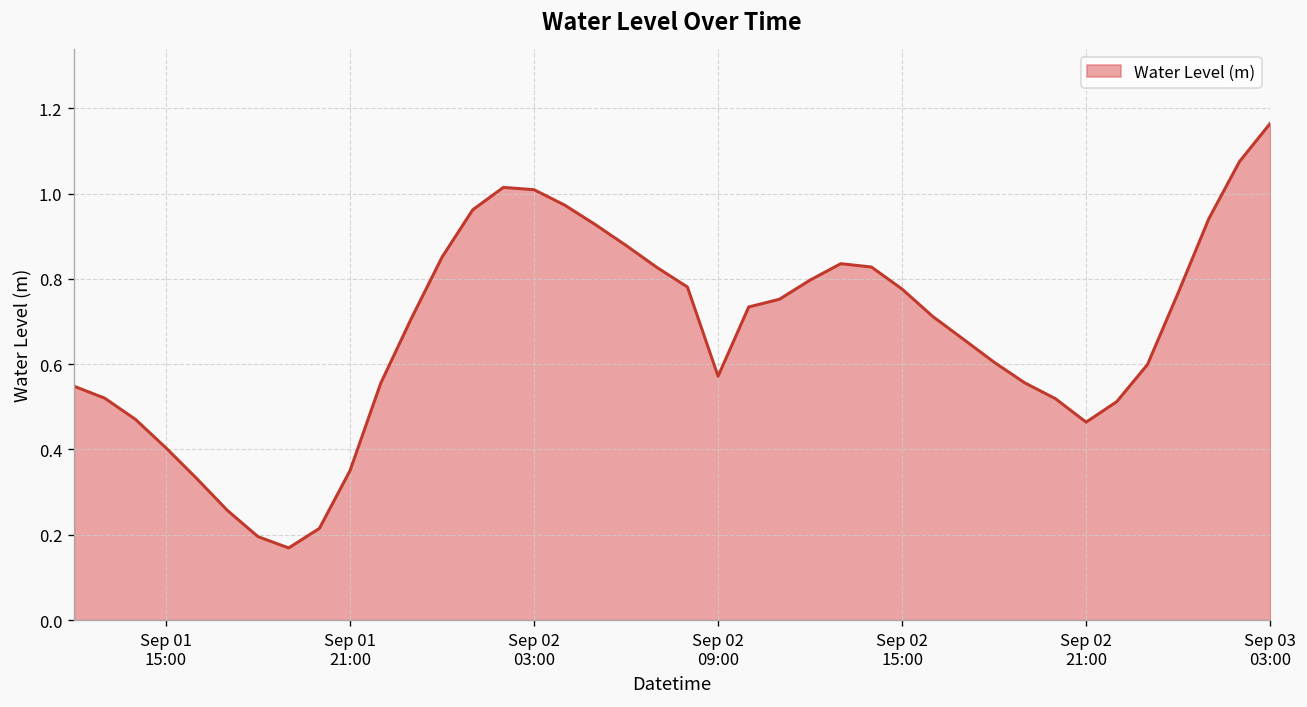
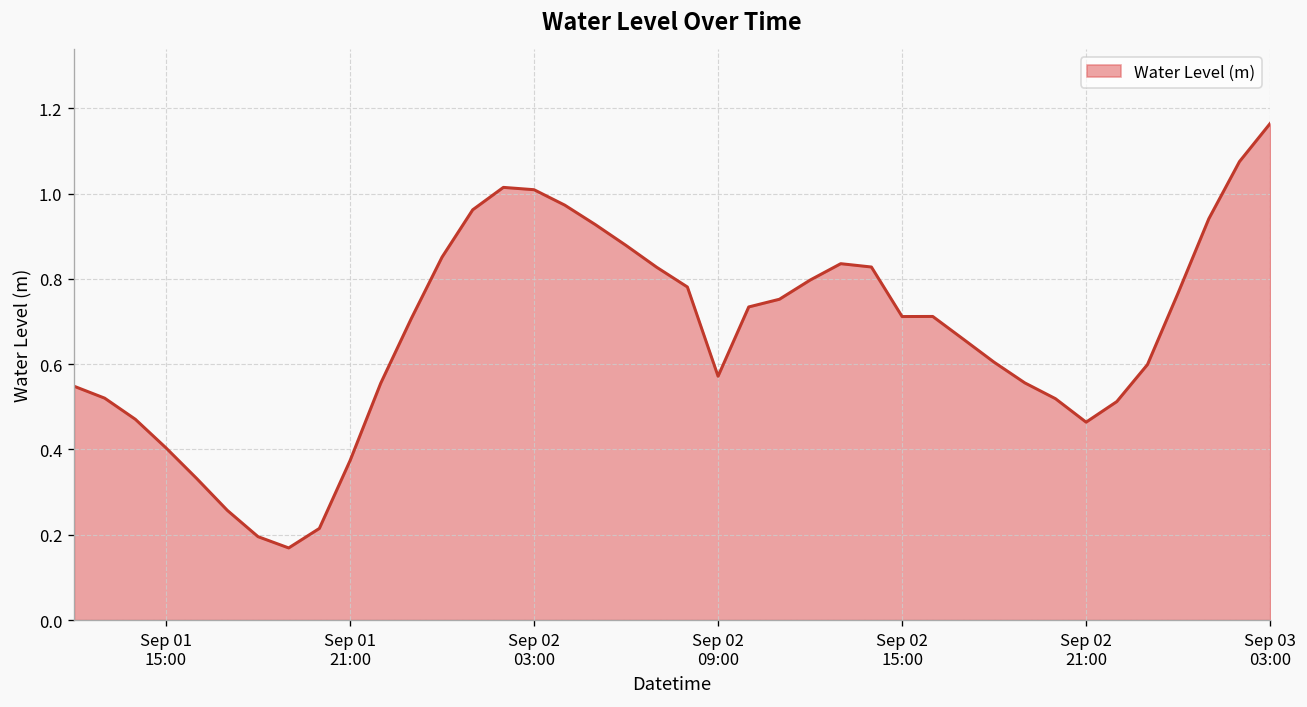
  {
    "Sep 01 15:00": 0.40,
-   "Sep 01 21:00": 0.35,
+   "Sep 01 21:00": 0.37,
    "Sep 02 03:00": 1.01,
    "Sep 02 09:00": 0.57,
-   "Sep 02 15:00": 0.78,
+   "Sep 02 15:00": 0.71,
    "Sep 02 21:00": 0.46,
    "Sep 03 03:00": 1.16
  }
